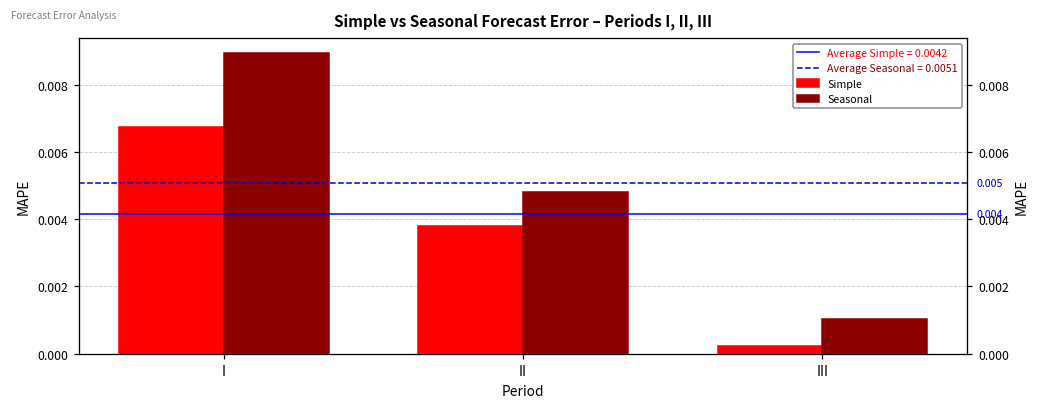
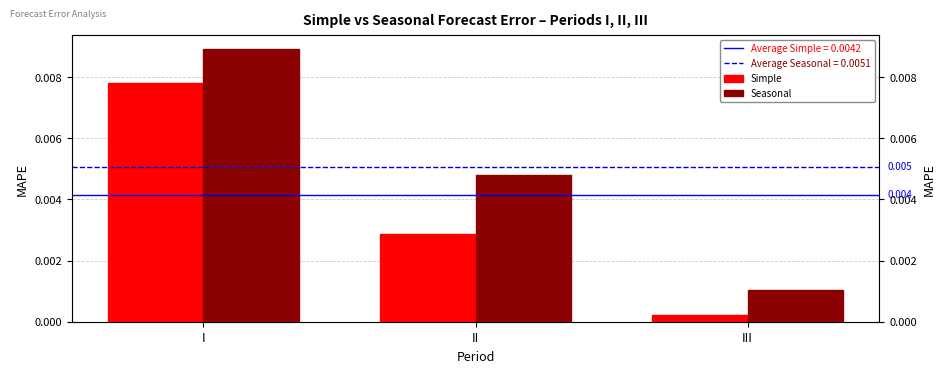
  {
    "Simple": {
-     "I": 0.0068,
-     "II": 0.0038,
+     "I": 0.0078,
+     "II": 0.0029,
      "III": 0.0002
    },
    "Seasonal": {
      "I": 0.0089,
      "II": 0.0048,
      "III": 0.0010
    }
  }
